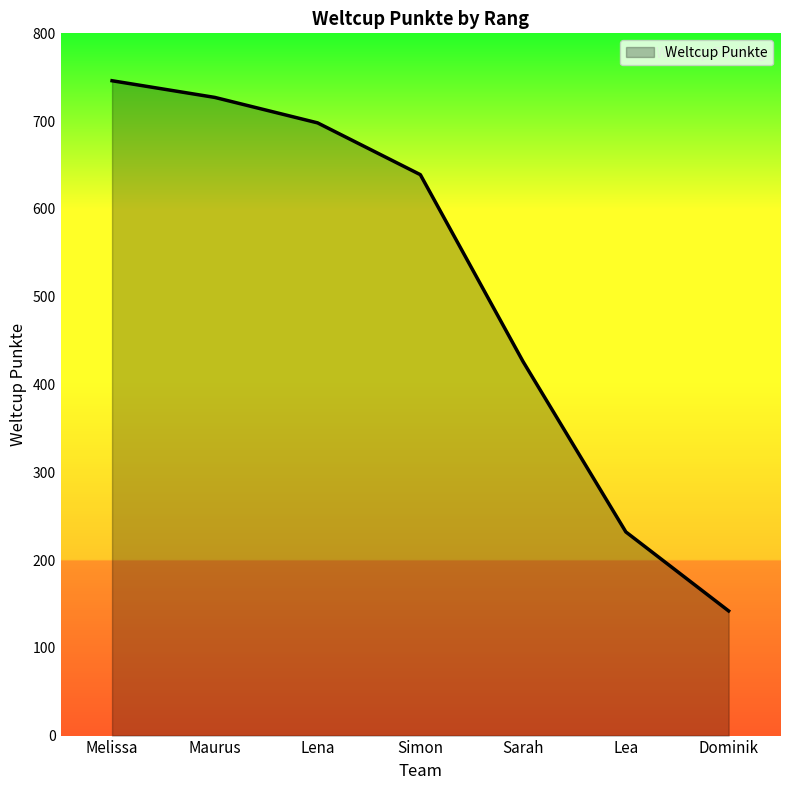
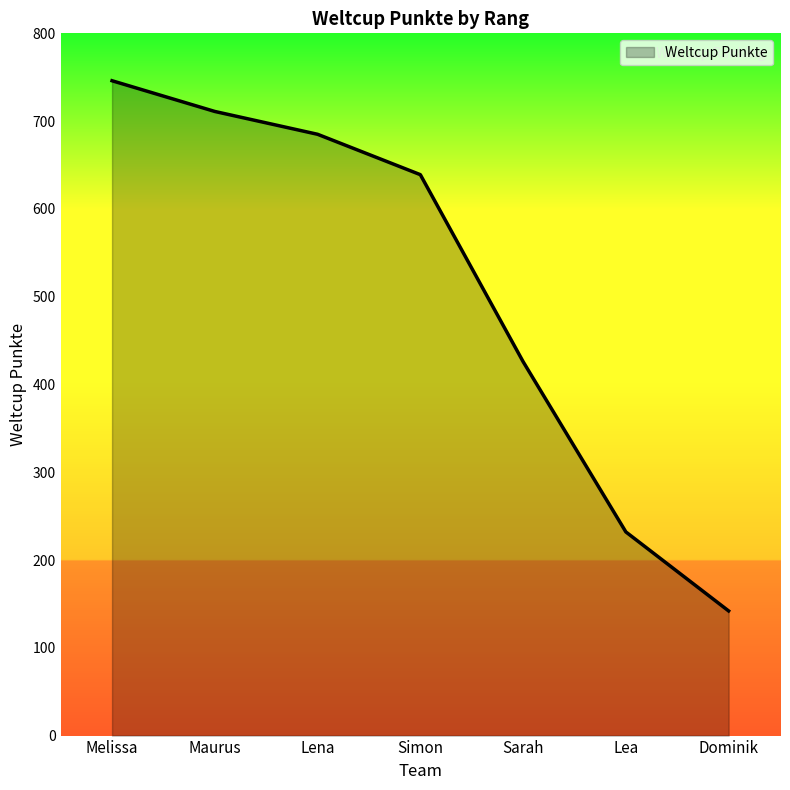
  {
    "Melissa": 750,
-   "Maurus": 730,
-   "Lena": 700,
+   "Maurus": 710,
+   "Lena": 690,
    "Simon": 640,
    "Sarah": 430,
    "Lea": 230,
    "Dominik": 140
  }
